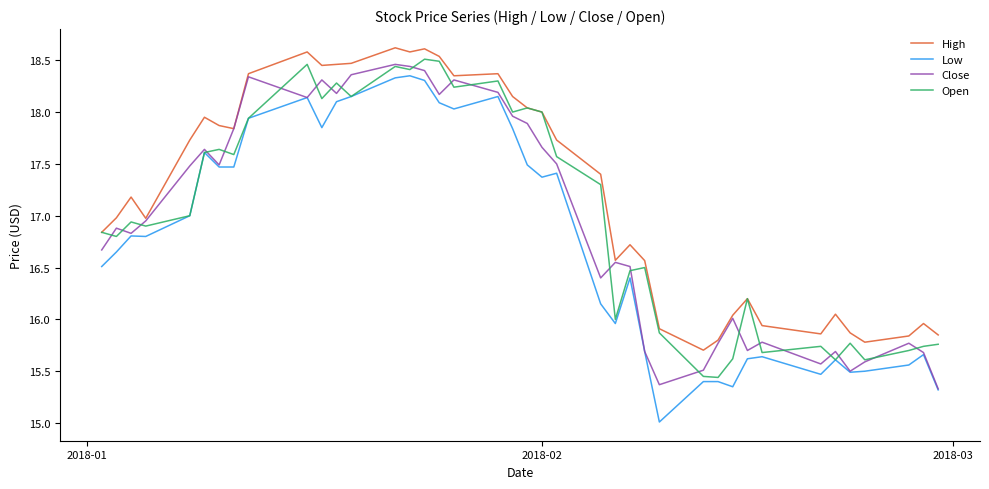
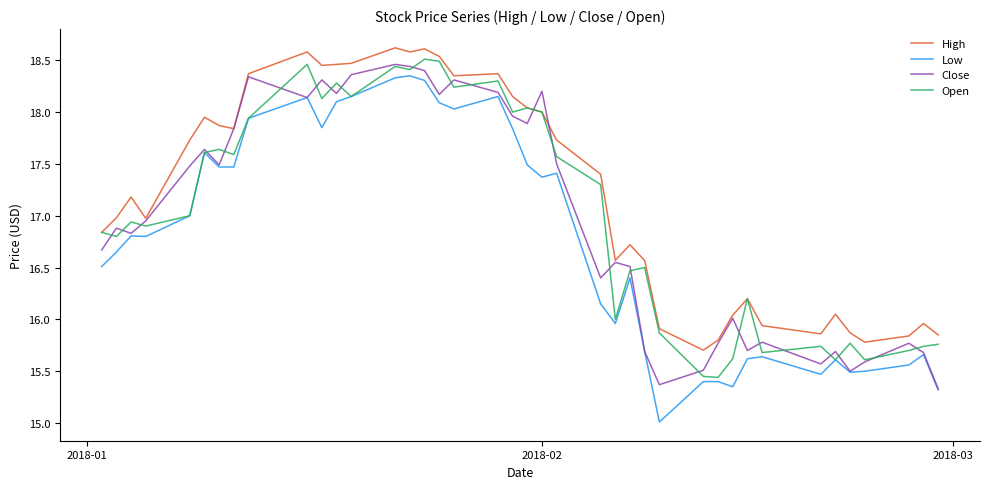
  {
    "Low": {
      "2018-02": 17.37
    },
    "Close": {
-     "2018-02": 17.66
+     "2018-02": 18.20
    }
  }
